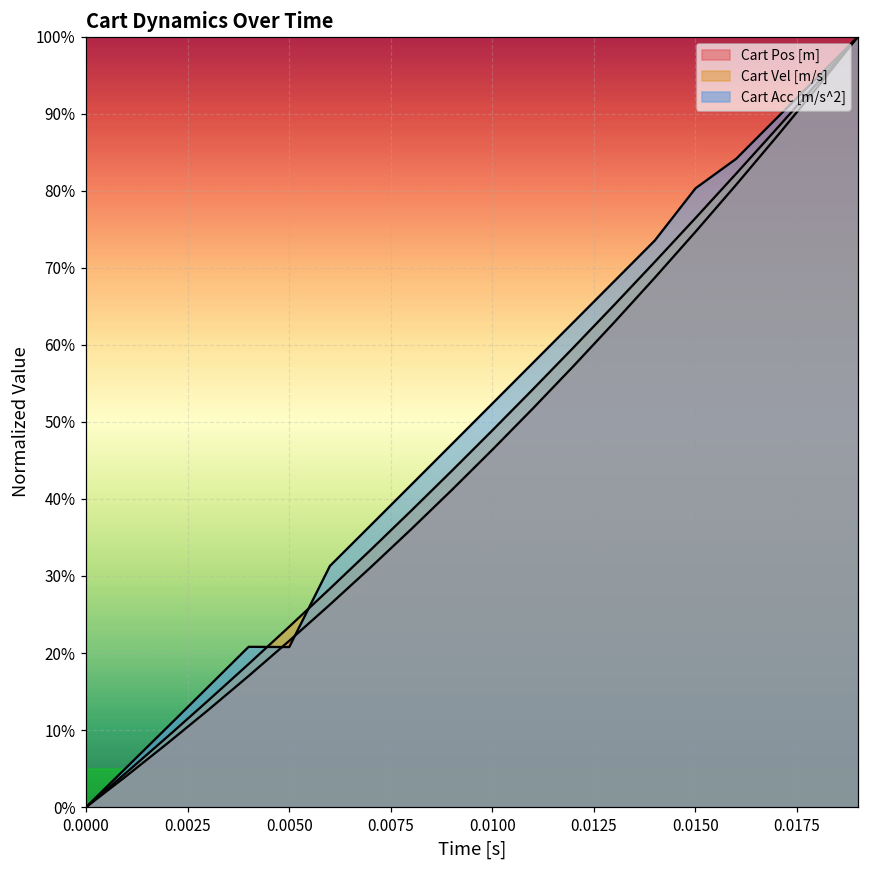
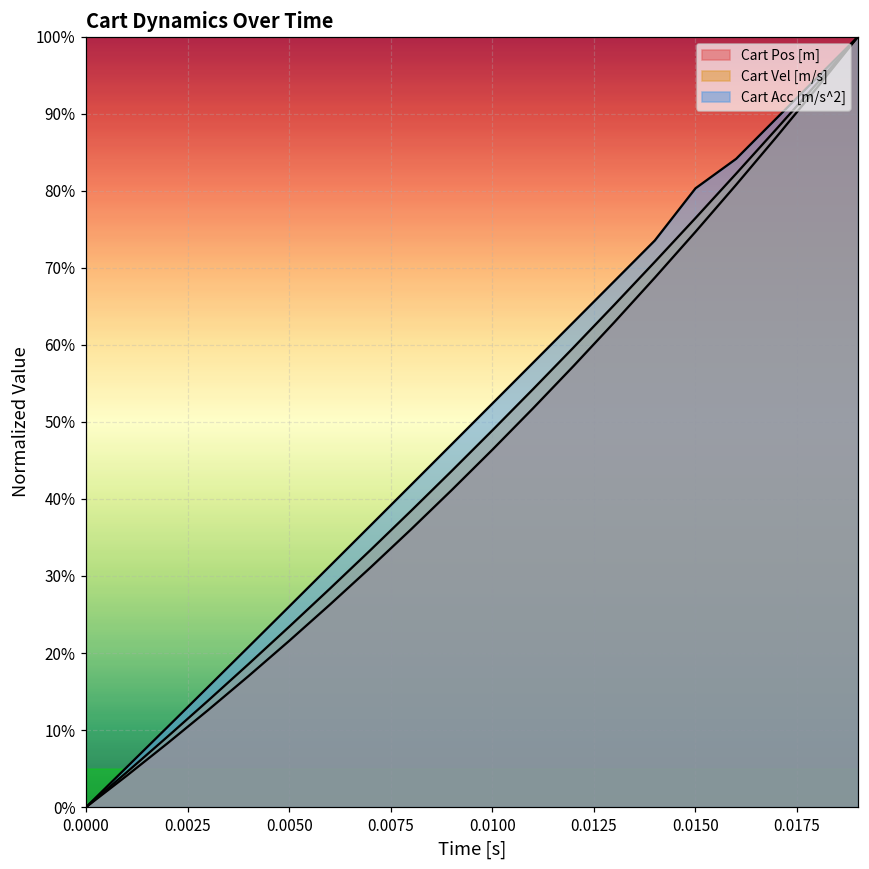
  {
    "Cart Acc [m/s^2]": {
-     "0.0050": "21%",
+     "0.0050": "26%",
      "0.0100": "52%",
      "0.0150": "80%"
    }
  }
